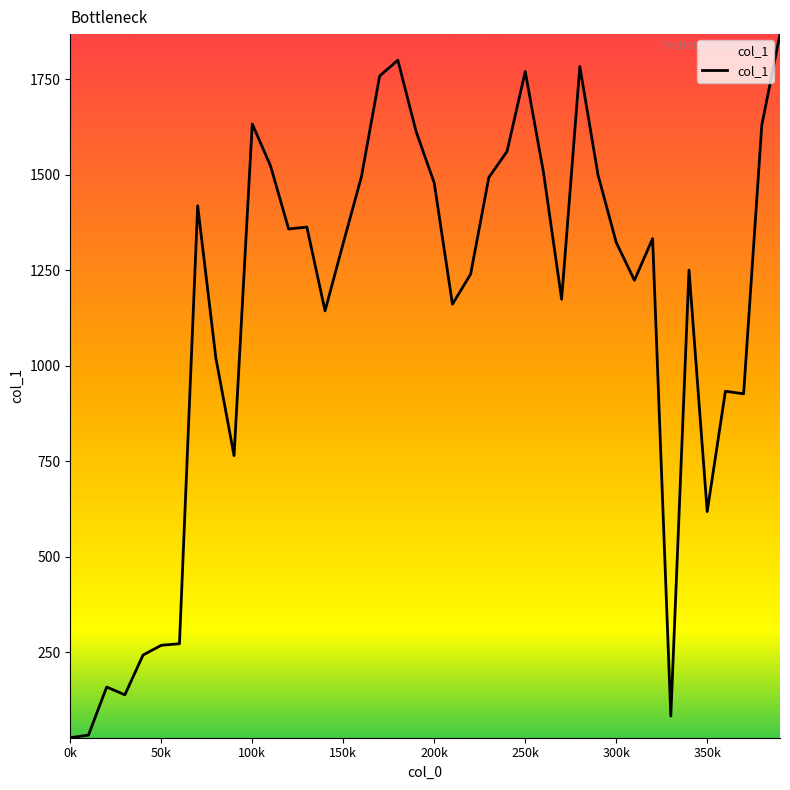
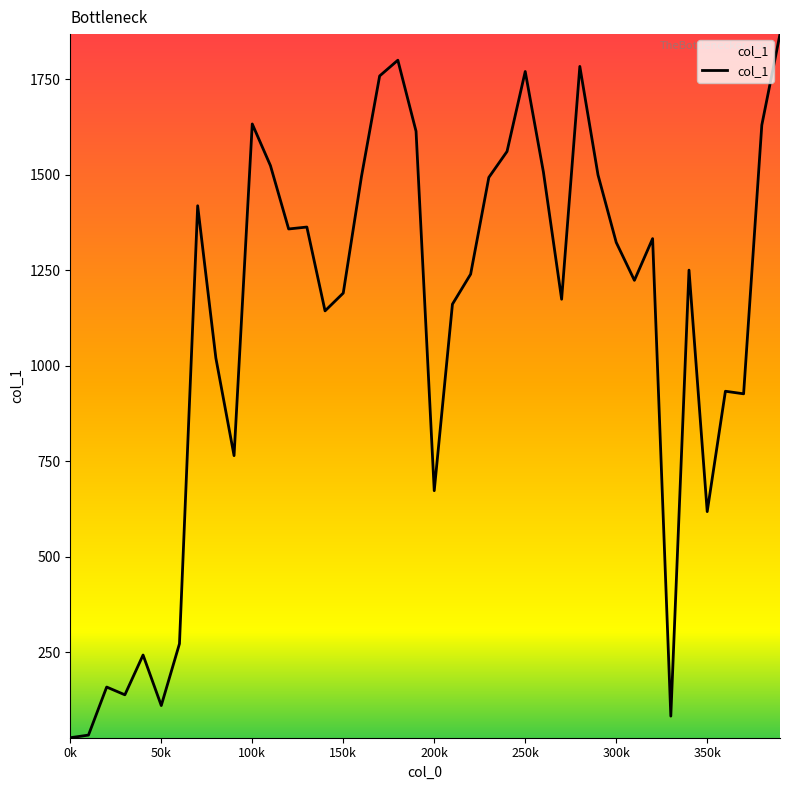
  {
    "0k": 30,
-   "50k": 270,
+   "50k": 110,
    "100k": 1630,
-   "150k": 1320,
-   "200k": 1480,
+   "150k": 1190,
+   "200k": 670,
    "250k": 1770,
    "300k": 1320,
    "350k": 620
  }
